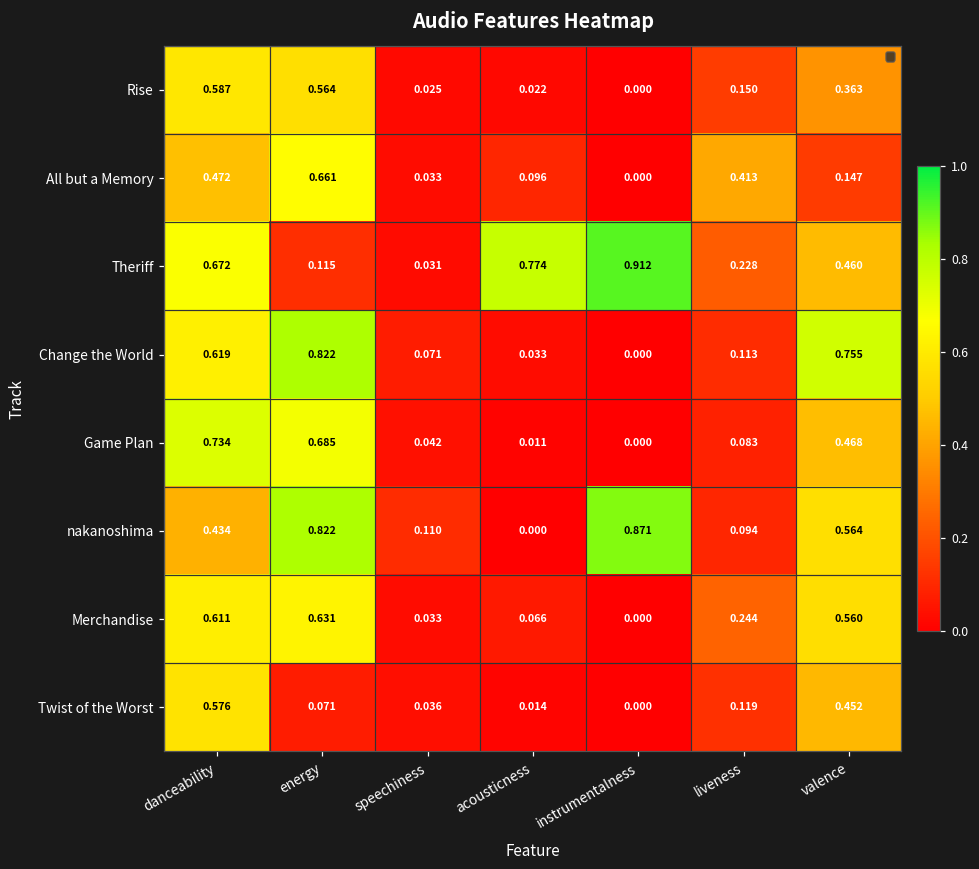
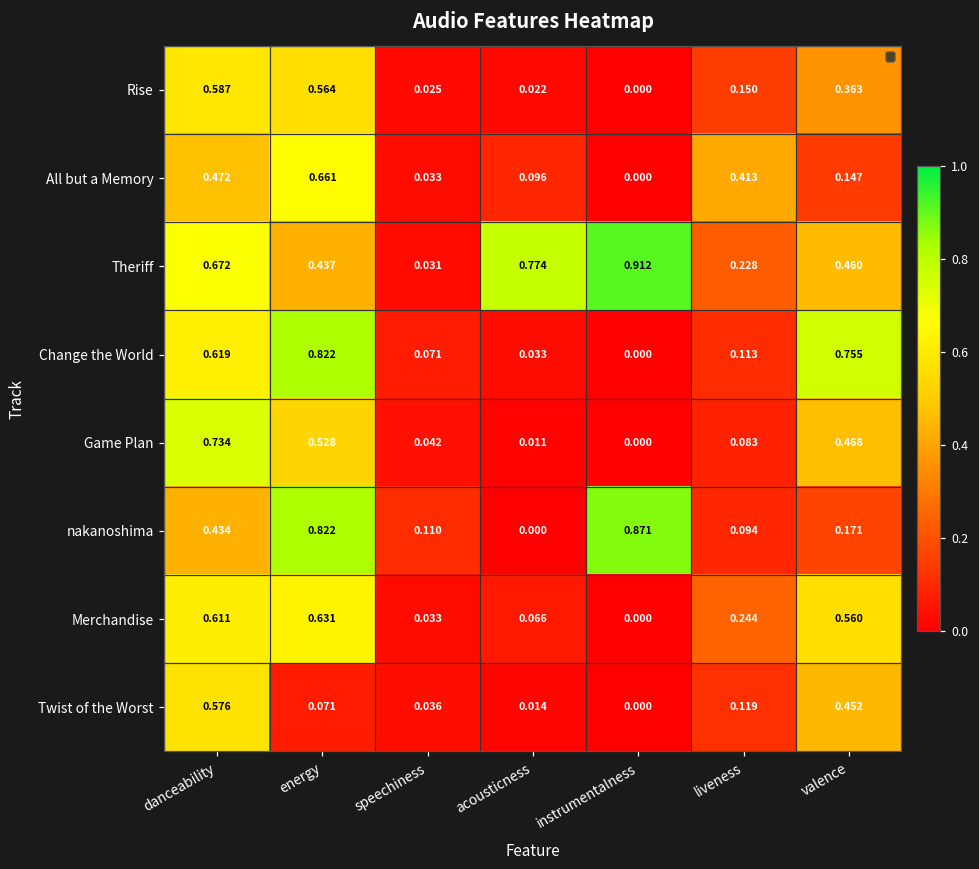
  {
    "Rise": {
      "danceability": 0.587,
      "energy": 0.564,
      "speechiness": 0.025,
      "acousticness": 0.022,
      "instrumentalness": 0.000,
      "liveness": 0.150,
      "valence": 0.363
    },
    "All but a Memory": {
      "danceability": 0.472,
      "energy": 0.661,
      "speechiness": 0.033,
      "acousticness": 0.096,
      "instrumentalness": 0.000,
      "liveness": 0.413,
      "valence": 0.147
    },
    "Theriff": {
      "danceability": 0.672,
-     "energy": 0.115,
+     "energy": 0.437,
      "speechiness": 0.031,
      "acousticness": 0.774,
      "instrumentalness": 0.912,
      "liveness": 0.228,
      "valence": 0.460
    },
    "Change the World": {
      "danceability": 0.619,
      "energy": 0.822,
      "speechiness": 0.071,
      "acousticness": 0.033,
      "instrumentalness": 0.000,
      "liveness": 0.113,
      "valence": 0.755
    },
    "Game Plan": {
      "danceability": 0.734,
-     "energy": 0.685,
+     "energy": 0.528,
      "speechiness": 0.042,
      "acousticness": 0.011,
      "instrumentalness": 0.000,
      "liveness": 0.083,
      "valence": 0.468
    },
    "nakanoshima": {
      "danceability": 0.434,
      "energy": 0.822,
      "speechiness": 0.110,
      "acousticness": 0.000,
      "instrumentalness": 0.871,
      "liveness": 0.094,
-     "valence": 0.564
+     "valence": 0.171
    },
    "Merchandise": {
      "danceability": 0.611,
      "energy": 0.631,
      "speechiness": 0.033,
      "acousticness": 0.066,
      "instrumentalness": 0.000,
      "liveness": 0.244,
      "valence": 0.560
    },
    "Twist of the Worst": {
      "danceability": 0.576,
      "energy": 0.071,
      "speechiness": 0.036,
      "acousticness": 0.014,
      "instrumentalness": 0.000,
      "liveness": 0.119,
      "valence": 0.452
    }
  }
